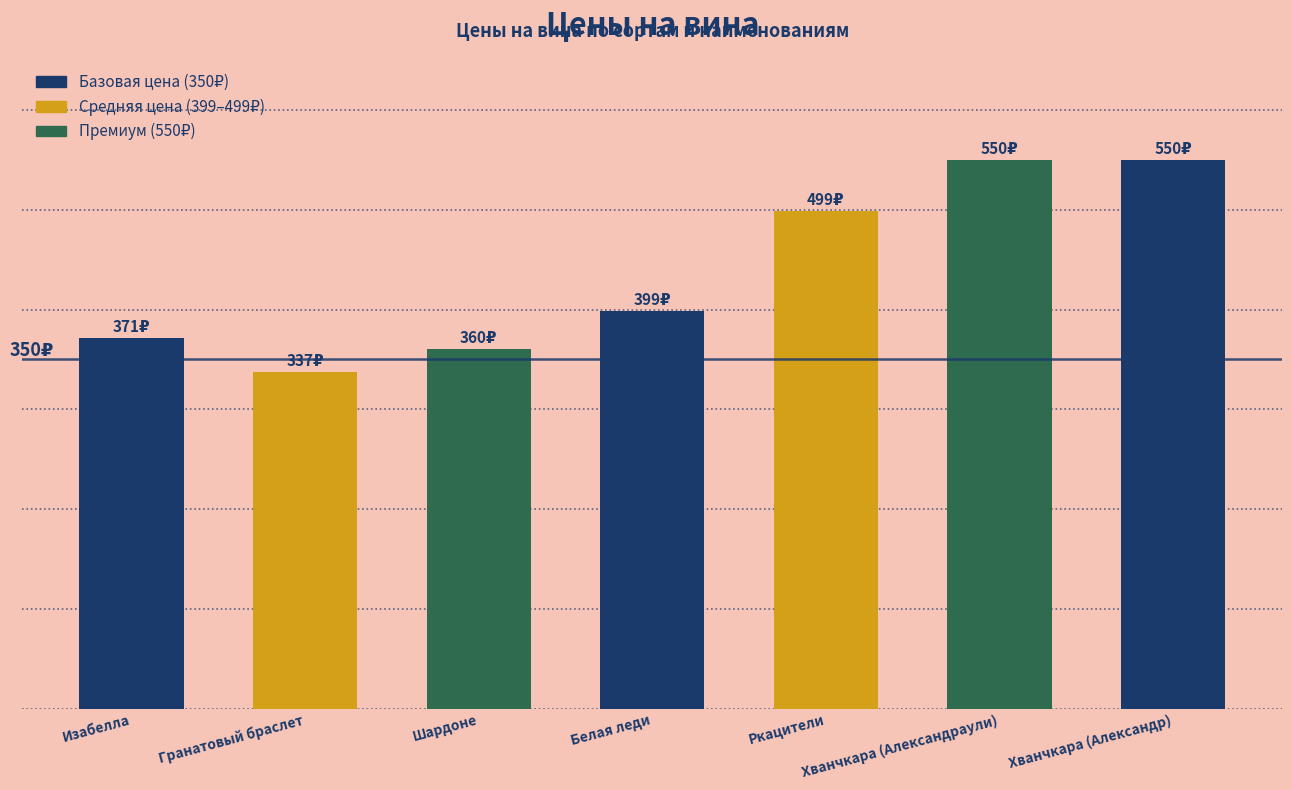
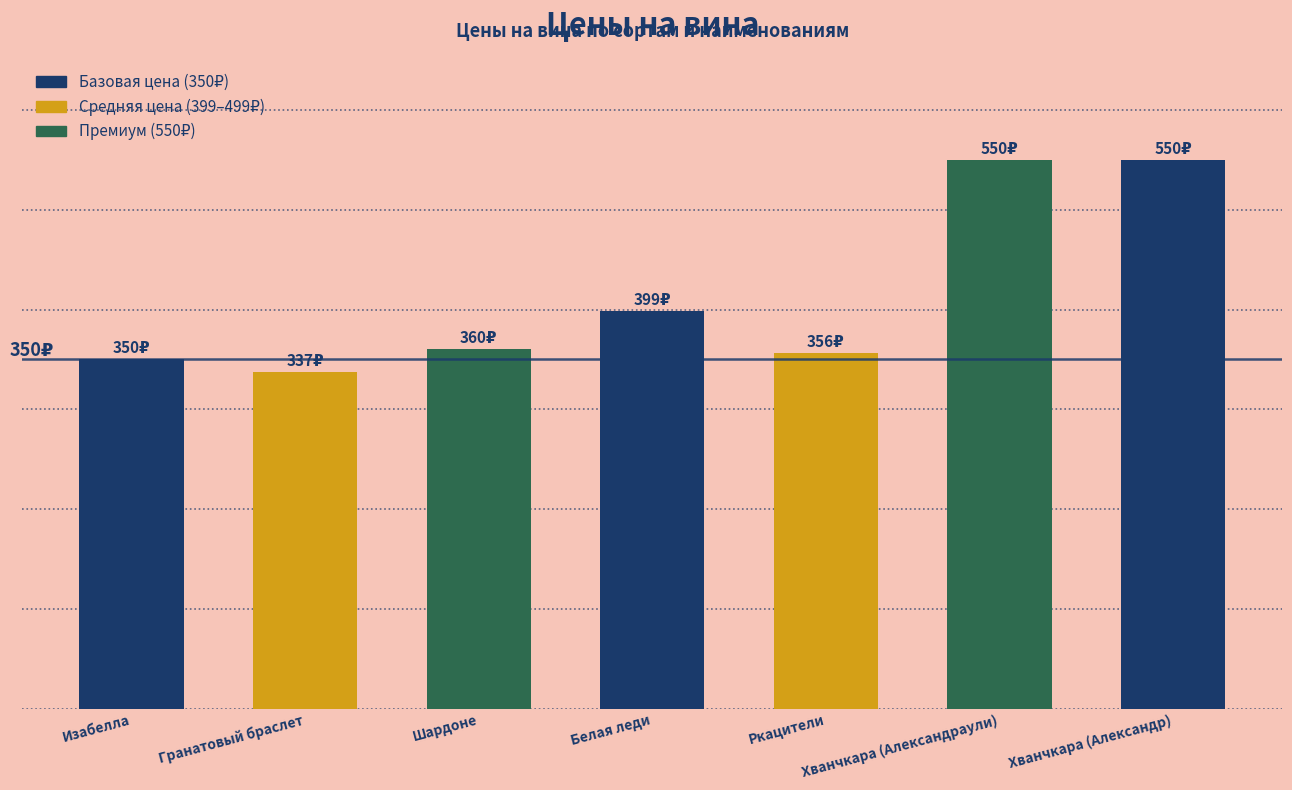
  {
-   "Изабелла": "371₽",
+   "Изабелла": "350₽",
    "Гранатовый браслет": "337₽",
    "Шардоне": "360₽",
    "Белая леди": "399₽",
-   "Ркацители": "499₽",
+   "Ркацители": "356₽",
    "Хванчкара (Александраули)": "550₽",
    "Хванчкара (Александр)": "550₽"
  }
